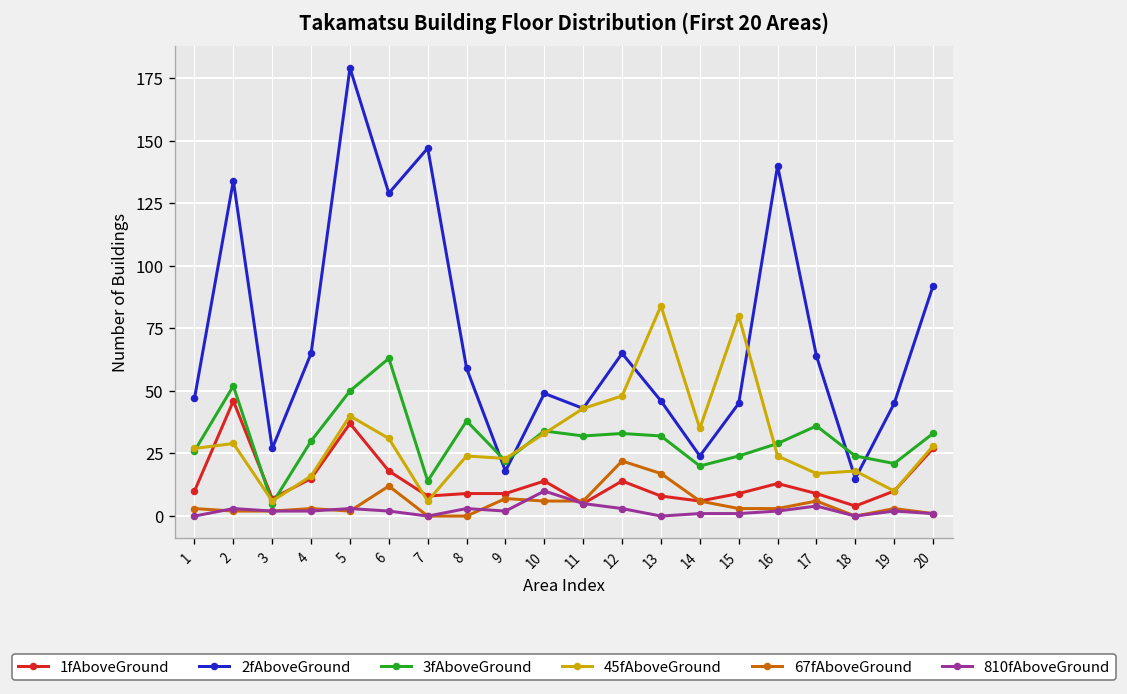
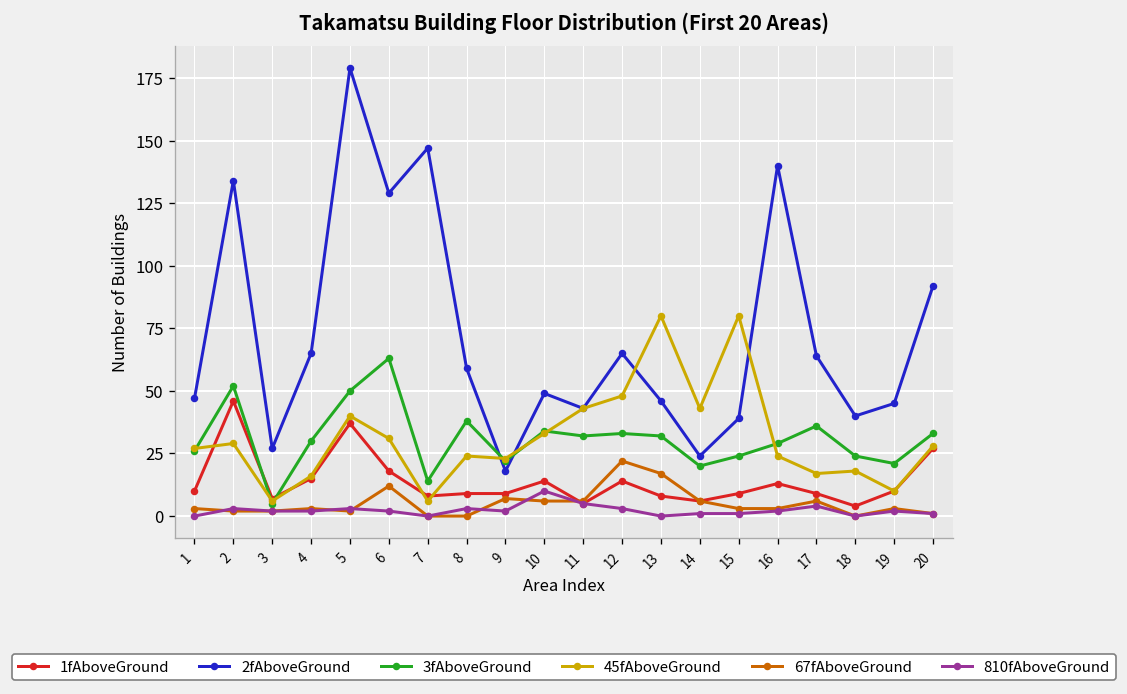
  {
    "1fAboveGround": {
      "1": 10,
      "2": 46,
      "5": 37,
      "6": 18,
      "7": 8,
      "8": 9,
      "9": 9,
      "10": 14,
      "12": 14,
      "13": 8,
      "15": 9,
      "16": 13,
      "17": 9,
      "18": 4
    },
    "2fAboveGround": {
      "1": 47,
      "2": 134,
      "3": 27,
      "4": 65,
      "5": 179,
      "6": 129,
      "7": 147,
      "8": 59,
      "9": 18,
      "10": 49,
      "12": 65,
      "13": 46,
      "14": 24,
-     "15": 45,
+     "15": 39,
      "16": 140,
      "17": 64,
-     "18": 15,
+     "18": 40,
      "19": 45,
      "20": 92
    },
    "3fAboveGround": {
      "2": 52,
      "4": 30,
      "5": 50,
      "6": 63,
      "7": 14,
      "8": 38,
      "11": 32,
      "12": 33,
      "13": 32,
      "14": 20,
      "15": 24,
      "16": 29,
      "17": 36,
      "18": 24,
      "19": 21,
      "20": 33
    },
    "45fAboveGround": {
      "2": 29,
      "5": 40,
      "6": 31,
      "7": 6,
      "8": 24,
      "12": 48,
-     "13": 84,
-     "14": 35,
+     "13": 80,
+     "14": 43,
      "15": 80,
      "16": 24,
      "17": 17,
      "18": 18
    },
    "67fAboveGround": {
      "1": 3,
      "6": 12,
      "8": 0,
      "9": 7,
      "10": 6,
      "12": 22,
      "13": 17,
      "15": 3,
      "17": 6
    },
    "810fAboveGround": {
      "1": 0,
      "6": 2,
      "8": 3,
      "9": 2,
      "10": 10,
      "12": 3,
      "13": 0,
      "14": 1,
      "15": 1,
      "17": 4
    }
  }
